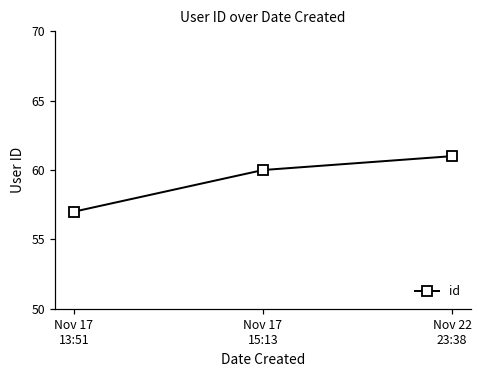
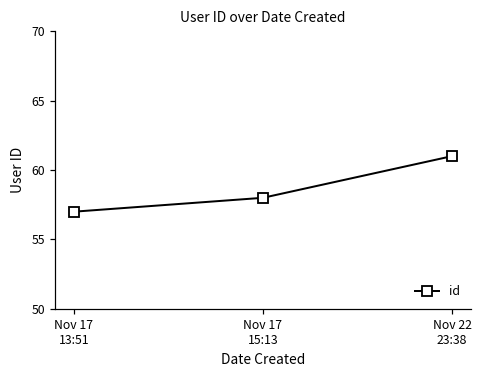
  {
    "Nov 17 13:51": 57,
-   "Nov 17 15:13": 60,
+   "Nov 17 15:13": 58,
    "Nov 22 23:38": 61
  }
